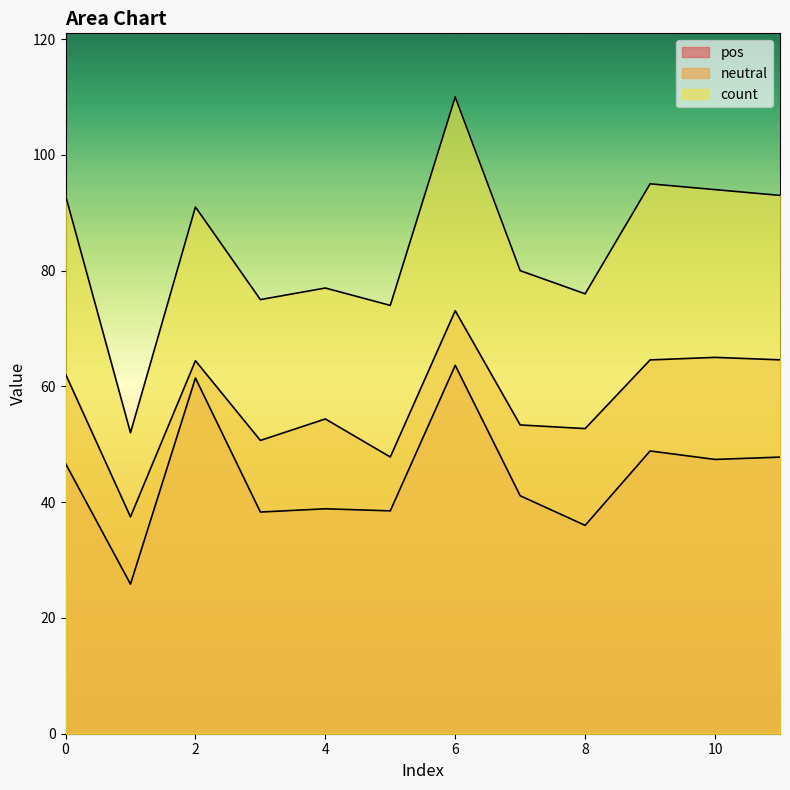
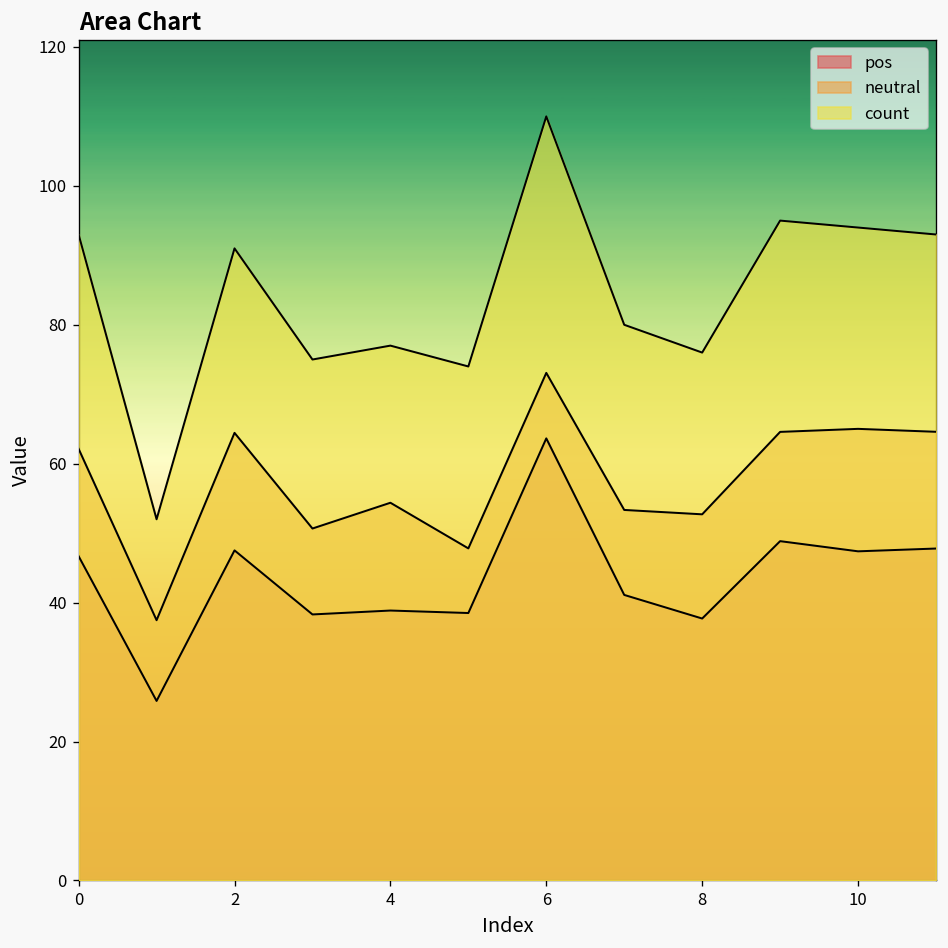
  {
    "pos": {
      "0": 47,
-     "2": 61,
+     "2": 48,
      "4": 39,
      "6": 64,
-     "8": 36,
+     "8": 38,
      "10": 47
    }
  }
